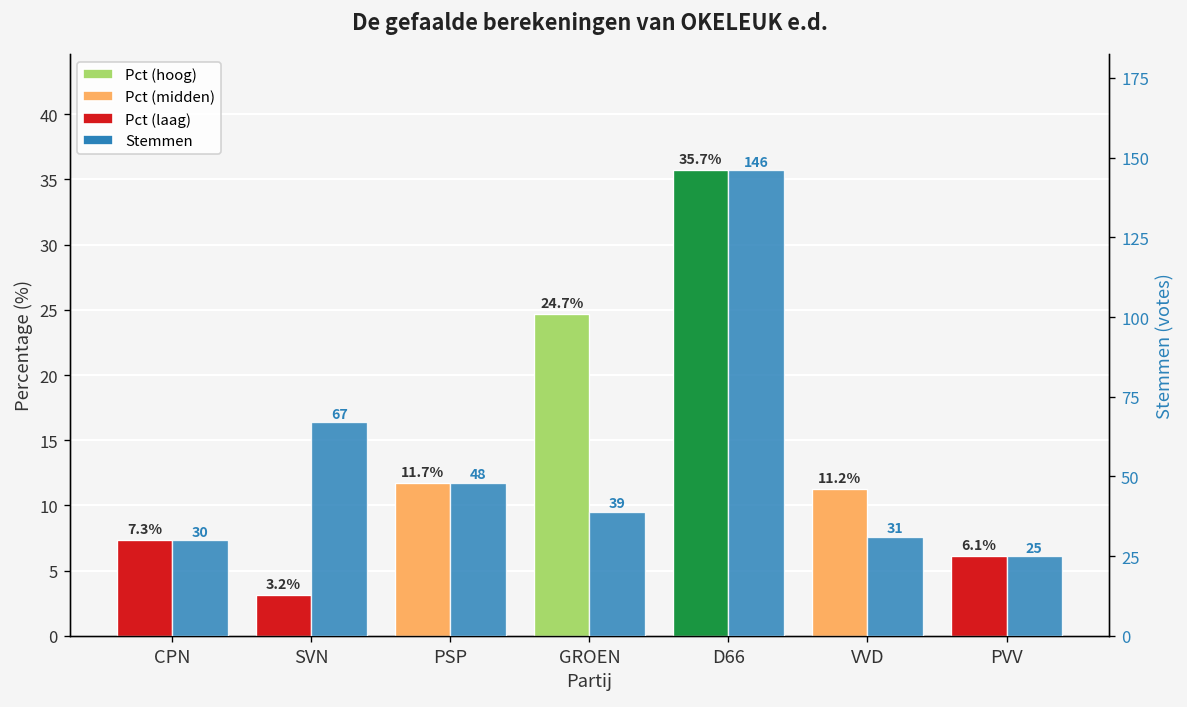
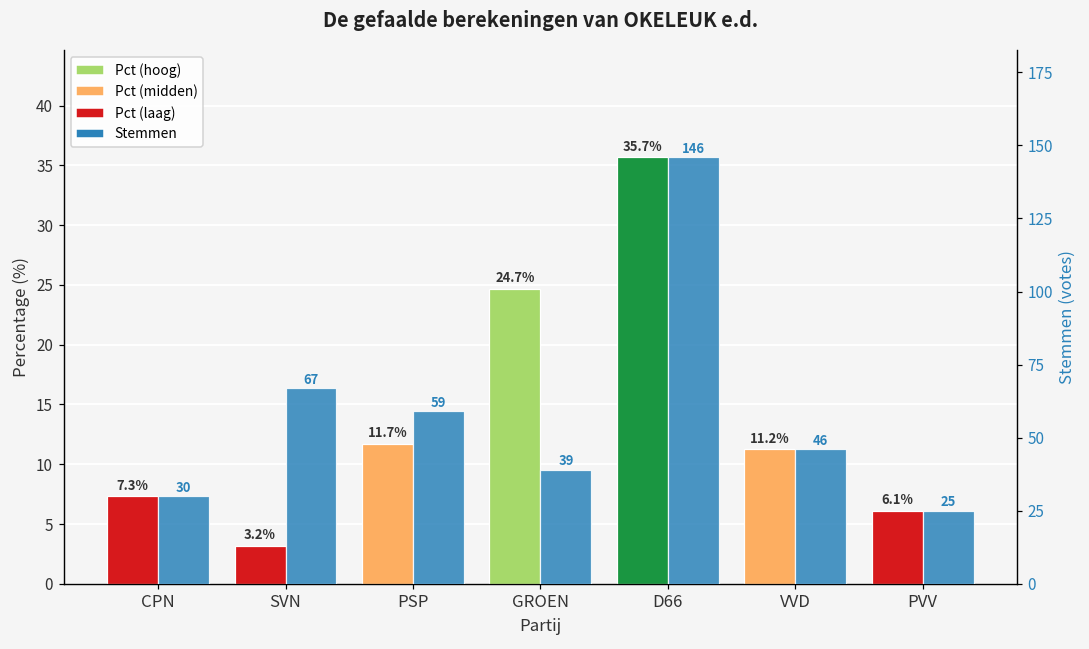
  {
    "Stemmen": {
      "CPN": 30,
      "SVN": 67,
-     "PSP": 48,
+     "PSP": 59,
      "GROEN": 39,
      "D66": 146,
-     "VVD": 31,
+     "VVD": 46,
      "PVV": 25
    }
  }
